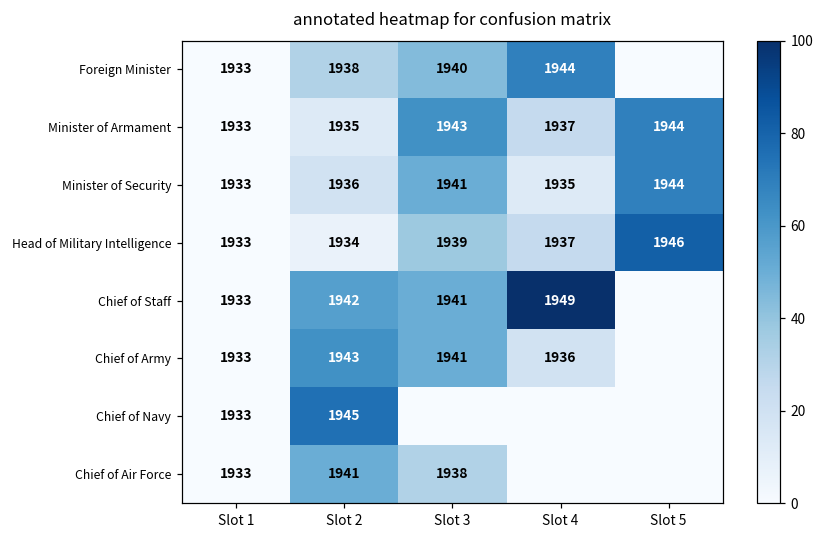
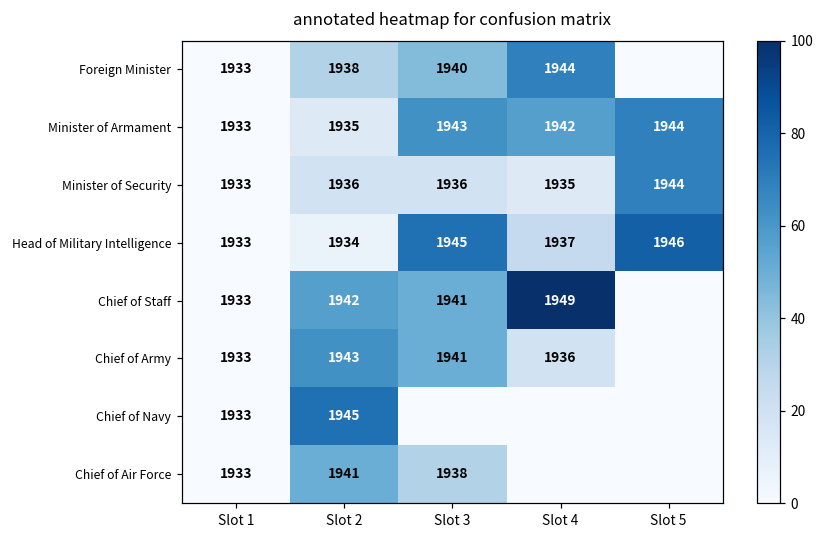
  {
    "Foreign Minister": {
      "Slot 1": 1933,
      "Slot 2": 1938,
      "Slot 3": 1940,
      "Slot 4": 1944
    },
    "Minister of Armament": {
      "Slot 1": 1933,
      "Slot 2": 1935,
      "Slot 3": 1943,
-     "Slot 4": 1937,
+     "Slot 4": 1942,
      "Slot 5": 1944
    },
    "Minister of Security": {
      "Slot 1": 1933,
      "Slot 2": 1936,
-     "Slot 3": 1941,
+     "Slot 3": 1936,
      "Slot 4": 1935,
      "Slot 5": 1944
    },
    "Head of Military Intelligence": {
      "Slot 1": 1933,
      "Slot 2": 1934,
-     "Slot 3": 1939,
+     "Slot 3": 1945,
      "Slot 4": 1937,
      "Slot 5": 1946
    },
    "Chief of Staff": {
      "Slot 1": 1933,
      "Slot 2": 1942,
      "Slot 3": 1941,
      "Slot 4": 1949
    },
    "Chief of Army": {
      "Slot 1": 1933,
      "Slot 2": 1943,
      "Slot 3": 1941,
      "Slot 4": 1936
    },
    "Chief of Navy": {
      "Slot 1": 1933,
      "Slot 2": 1945
    },
    "Chief of Air Force": {
      "Slot 1": 1933,
      "Slot 2": 1941,
      "Slot 3": 1938
    }
  }
